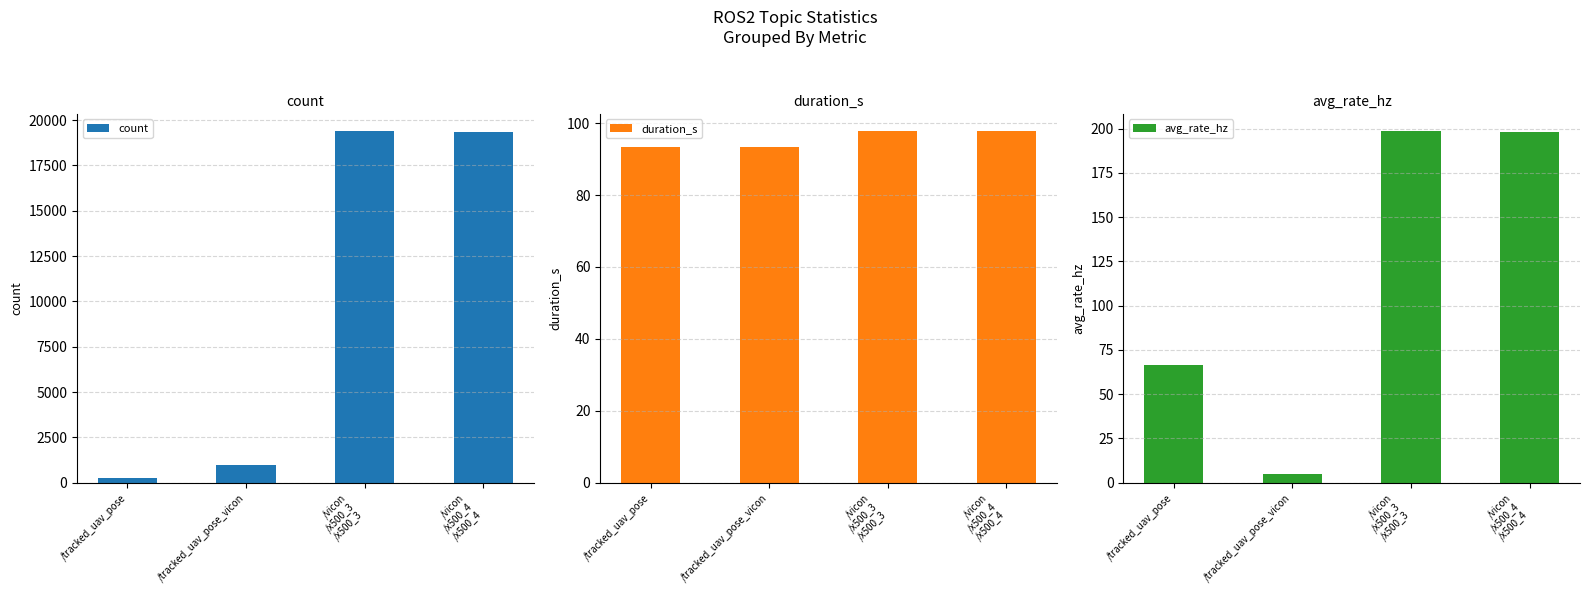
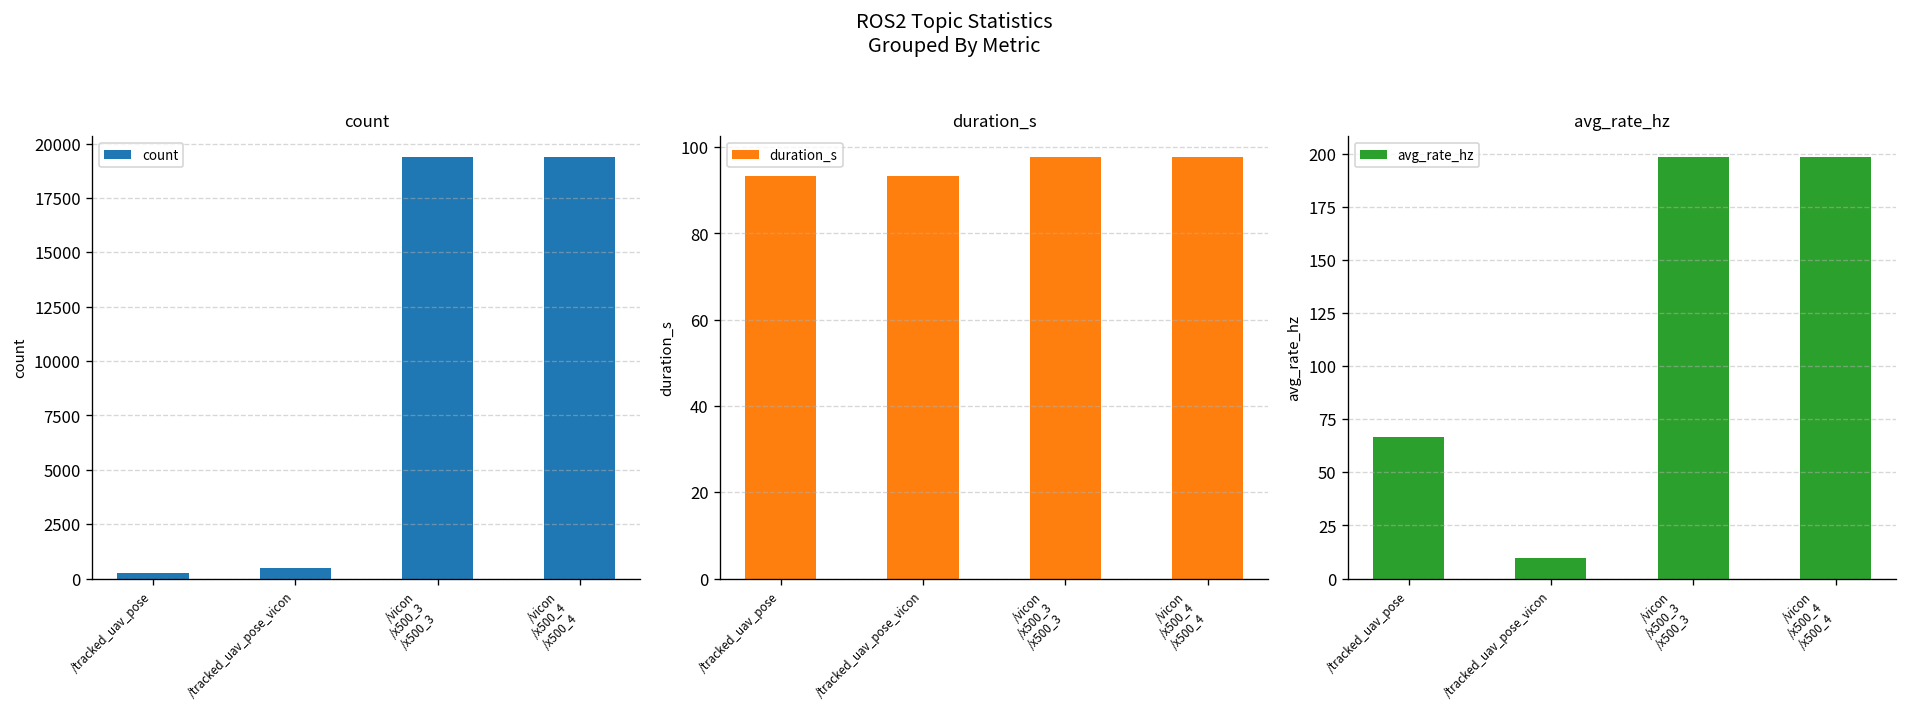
  {
    "count": {
      "/tracked_uav_pose": 300,
-     "/tracked_uav_pose_vicon": 1000,
+     "/tracked_uav_pose_vicon": 500,
      "/vicon /x500_3 /x500_3": 19400,
      "/vicon /x500_4 /x500_4": 19400
    },
    "duration_s": {
      "/tracked_uav_pose": 93,
      "/tracked_uav_pose_vicon": 93,
      "/vicon /x500_3 /x500_3": 98,
      "/vicon /x500_4 /x500_4": 98
    },
    "avg_rate_hz": {
      "/tracked_uav_pose": 66,
-     "/tracked_uav_pose_vicon": 5,
+     "/tracked_uav_pose_vicon": 10,
      "/vicon /x500_3 /x500_3": 198,
      "/vicon /x500_4 /x500_4": 198
    }
  }
